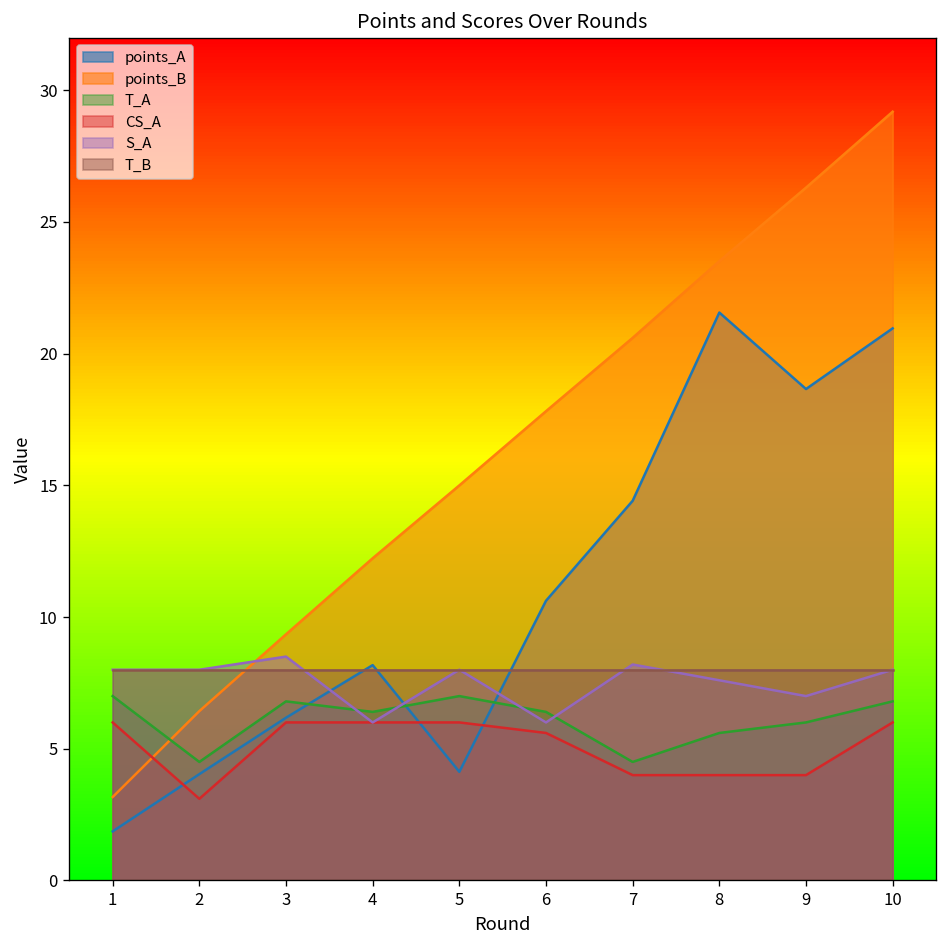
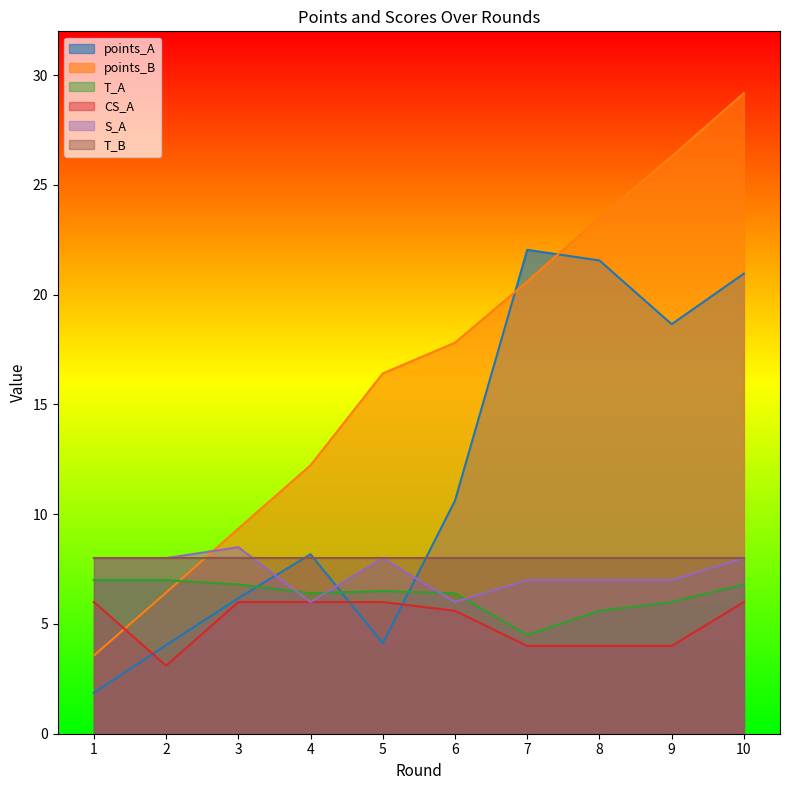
  {
    "points_A": {
      "1": 1.9,
      "2": 4.0,
      "3": 6.2,
      "4": 8.2,
      "5": 4.1,
      "6": 10.6,
-     "7": 14.4,
+     "7": 22.0,
      "8": 21.6,
      "9": 18.7,
      "10": 21.0
    },
    "points_B": {
-     "1": 3.2,
+     "1": 3.6,
      "2": 6.4,
      "3": 9.3,
      "4": 12.2,
-     "5": 15.0,
+     "5": 16.4,
      "6": 17.8,
      "7": 20.6,
      "8": 23.5,
      "9": 26.3,
      "10": 29.2
    },
    "T_A": {
      "1": 7.0,
-     "2": 4.5,
+     "2": 7.0,
      "3": 6.8,
      "4": 6.4,
-     "5": 7.0,
+     "5": 6.5,
      "6": 6.4,
      "7": 4.5,
      "8": 5.6,
      "9": 6.0,
      "10": 6.8
    },
    "CS_A": {
      "1": 6.0,
      "2": 3.1,
      "3": 6.0,
      "5": 6.0,
      "6": 5.6,
      "7": 4.0,
      "8": 4.0,
      "9": 4.0,
      "10": 6.0
    },
    "S_A": {
      "3": 8.5,
      "6": 6.0,
-     "7": 8.2,
-     "8": 7.6,
+     "7": 7.0,
+     "8": 7.0,
      "9": 7.0
    },
    "T_B": {
      "3": 8.0,
      "4": 8.0,
      "6": 8.0,
      "7": 8.0,
      "8": 8.0,
      "9": 8.0
    }
  }
